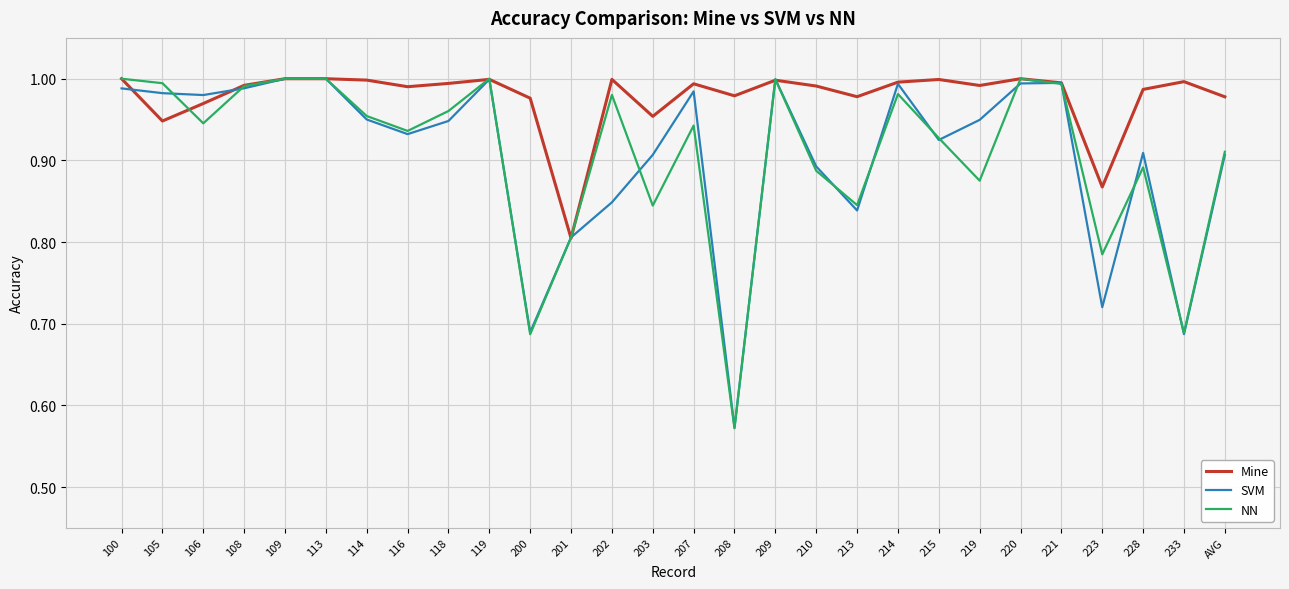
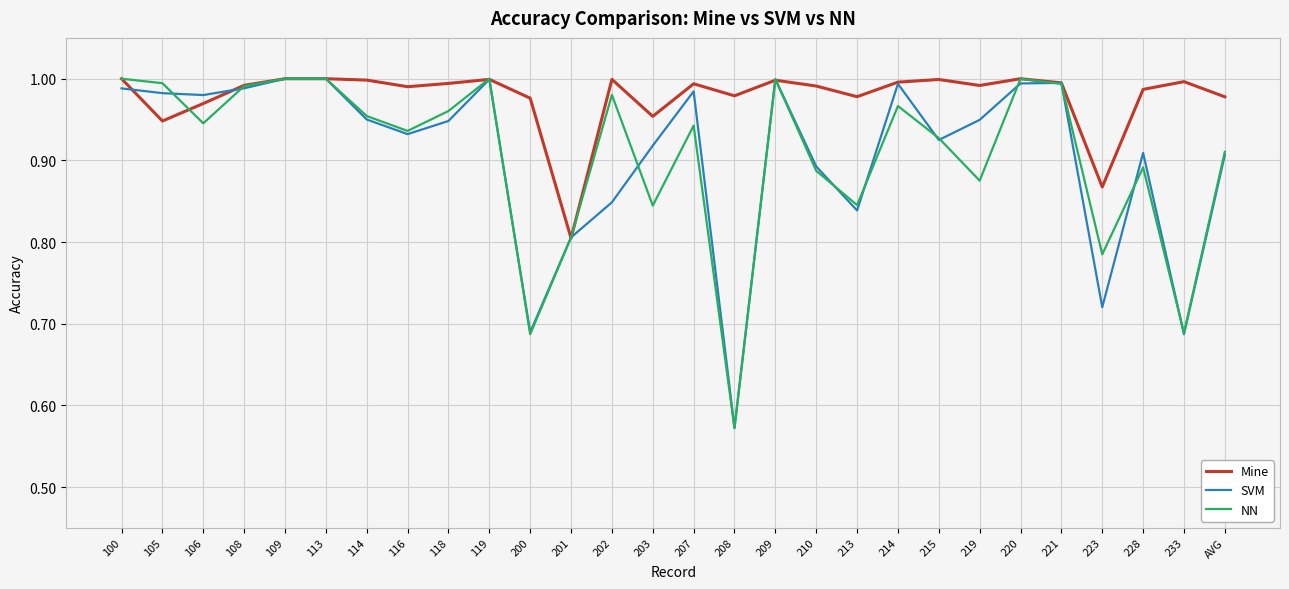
  {
    "Mine": {
      "105": 0.95,
      "106": 0.97,
      "114": 1.00,
      "116": 0.99,
      "118": 0.99,
      "200": 0.98,
      "202": 1.00,
      "203": 0.95,
      "207": 0.99,
      "208": 0.98,
      "210": 0.99,
      "213": 0.98,
      "215": 1.00,
      "219": 0.99,
      "223": 0.87,
      "228": 0.99,
      "233": 1.00,
      "AVG": 0.98
    },
    "SVM": {
      "100": 0.99,
      "105": 0.98,
      "106": 0.98,
      "114": 0.95,
      "116": 0.93,
      "118": 0.95,
      "202": 0.85,
-     "203": 0.91,
+     "203": 0.92,
      "207": 0.98,
      "210": 0.89,
      "213": 0.84,
      "219": 0.95,
      "220": 0.99,
      "223": 0.72,
      "228": 0.91,
      "AVG": 0.91
    },
    "NN": {
      "105": 0.99,
      "106": 0.95,
      "114": 0.95,
      "116": 0.94,
      "118": 0.96,
      "202": 0.98,
      "203": 0.84,
      "207": 0.94,
      "210": 0.89,
      "213": 0.85,
-     "214": 0.98,
+     "214": 0.97,
      "219": 0.88,
      "223": 0.78,
      "228": 0.89,
      "AVG": 0.91
    }
  }
